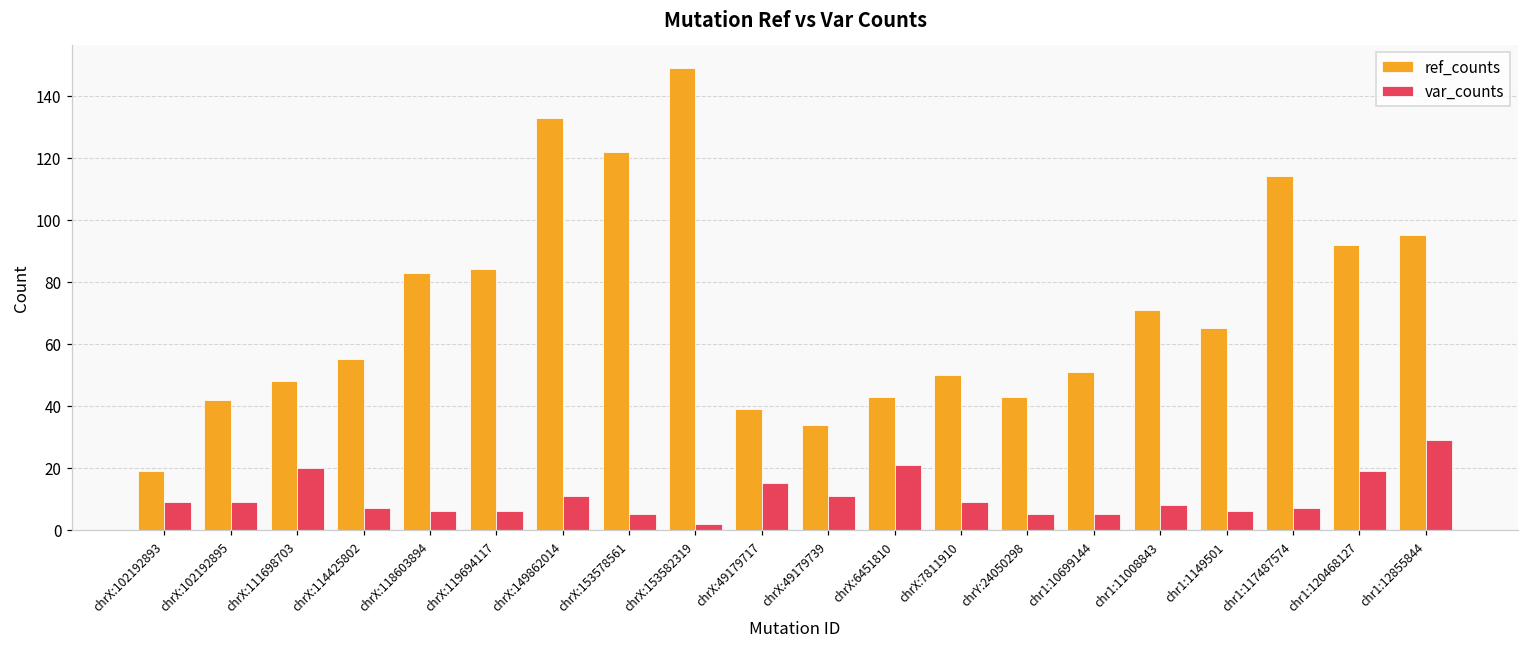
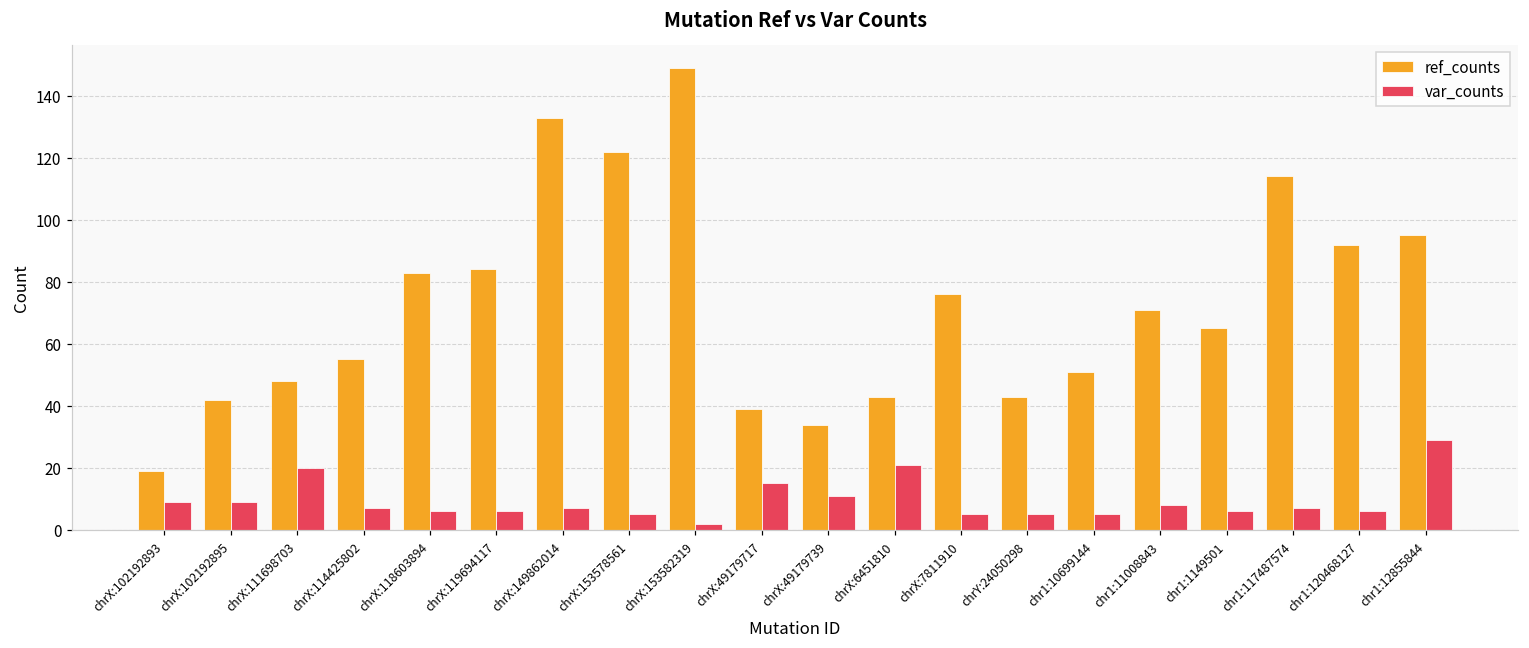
  {
    "ref_counts": {
      "chrX:102192893": 19,
      "chrX:102192895": 42,
      "chrX:111698703": 48,
      "chrX:114425802": 55,
      "chrX:118603894": 83,
      "chrX:119694117": 84,
      "chrX:149862014": 133,
      "chrX:153578561": 122,
      "chrX:153582319": 149,
      "chrX:49179717": 39,
      "chrX:49179739": 34,
      "chrX:6451810": 43,
-     "chrX:7811910": 50,
+     "chrX:7811910": 76,
      "chrY:24050298": 43,
      "chr1:10699144": 51,
      "chr1:11008843": 71,
      "chr1:1149501": 65,
      "chr1:117487574": 114,
      "chr1:120468127": 92,
      "chr1:12855844": 95
    },
    "var_counts": {
      "chrX:102192893": 9,
      "chrX:102192895": 9,
      "chrX:111698703": 20,
      "chrX:114425802": 7,
      "chrX:118603894": 6,
      "chrX:119694117": 6,
-     "chrX:149862014": 11,
+     "chrX:149862014": 7,
      "chrX:153578561": 5,
      "chrX:153582319": 2,
      "chrX:49179717": 15,
      "chrX:49179739": 11,
      "chrX:6451810": 21,
-     "chrX:7811910": 9,
+     "chrX:7811910": 5,
      "chrY:24050298": 5,
      "chr1:10699144": 5,
      "chr1:11008843": 8,
      "chr1:1149501": 6,
      "chr1:117487574": 7,
-     "chr1:120468127": 19,
+     "chr1:120468127": 6,
      "chr1:12855844": 29
    }
  }
